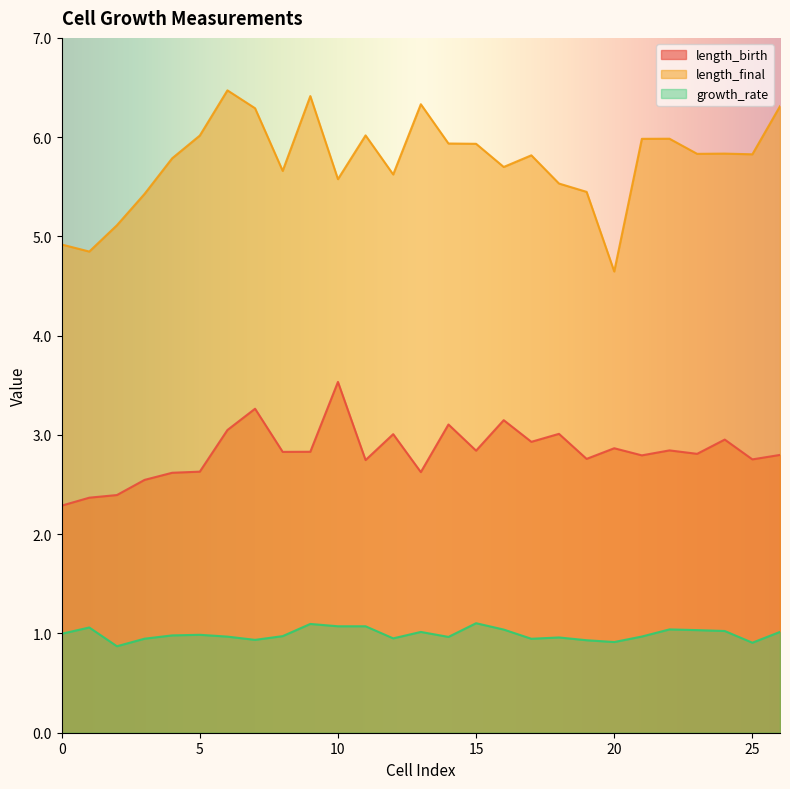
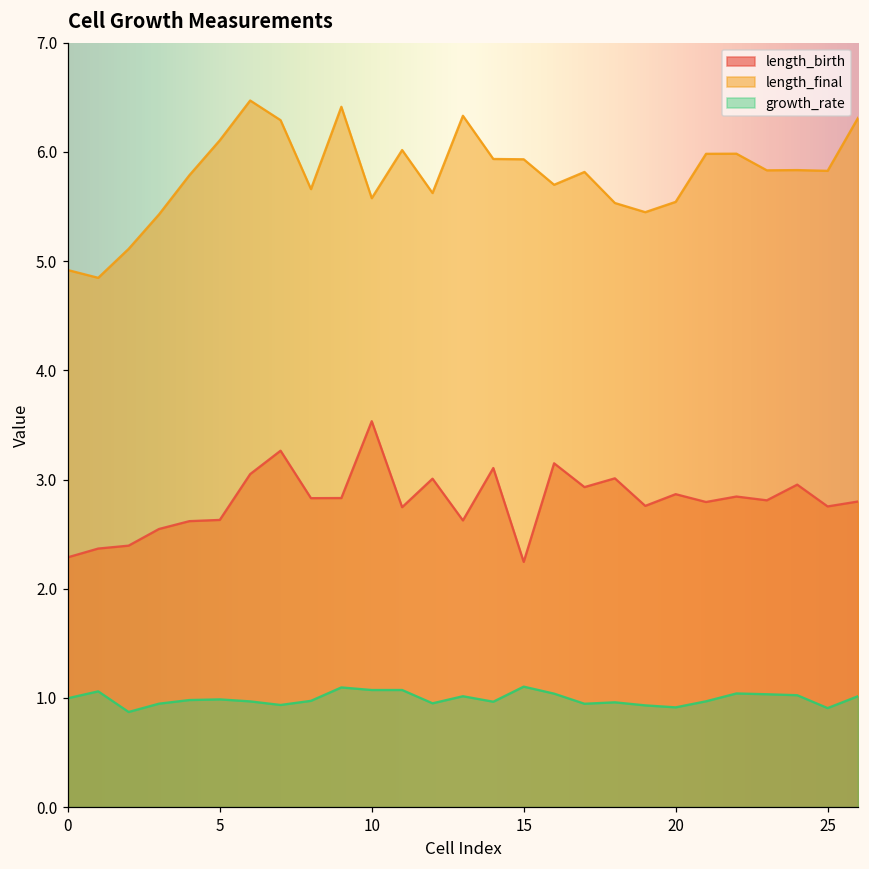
  {
    "length_birth": {
      "0": 2.3,
      "5": 2.6,
      "10": 3.5,
-     "15": 2.8,
+     "15": 2.2,
      "20": 2.9,
      "25": 2.8
    },
    "length_final": {
      "0": 4.9,
-     "5": 6.0,
+     "5": 6.1,
      "10": 5.6,
      "15": 5.9,
-     "20": 4.6,
+     "20": 5.5,
      "25": 5.8
    },
    "growth_rate": {
      "0": 1.0,
      "5": 1.0,
      "10": 1.1,
      "15": 1.1,
      "20": 0.9,
      "25": 0.9
    }
  }
